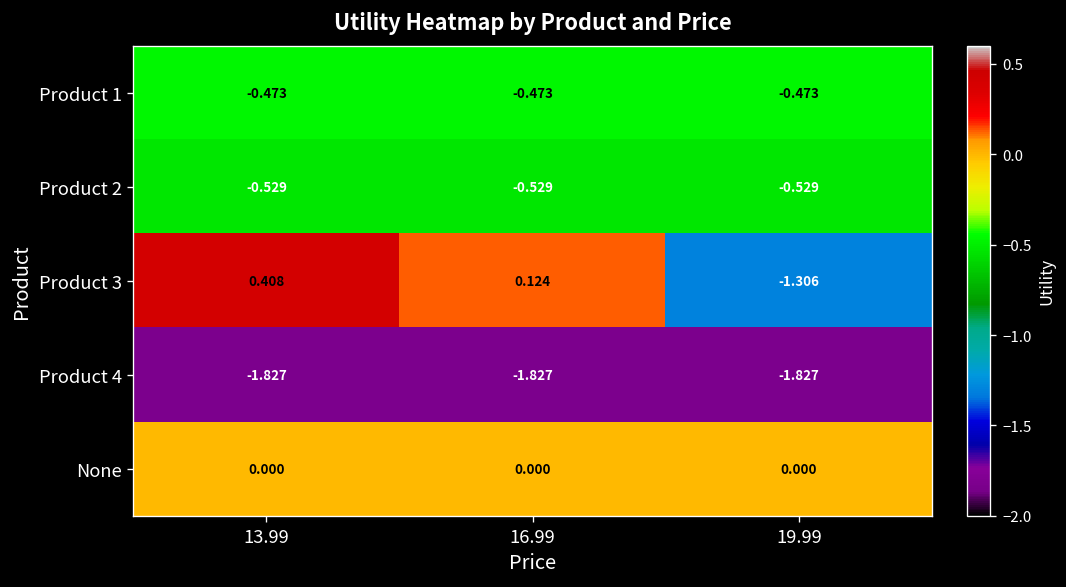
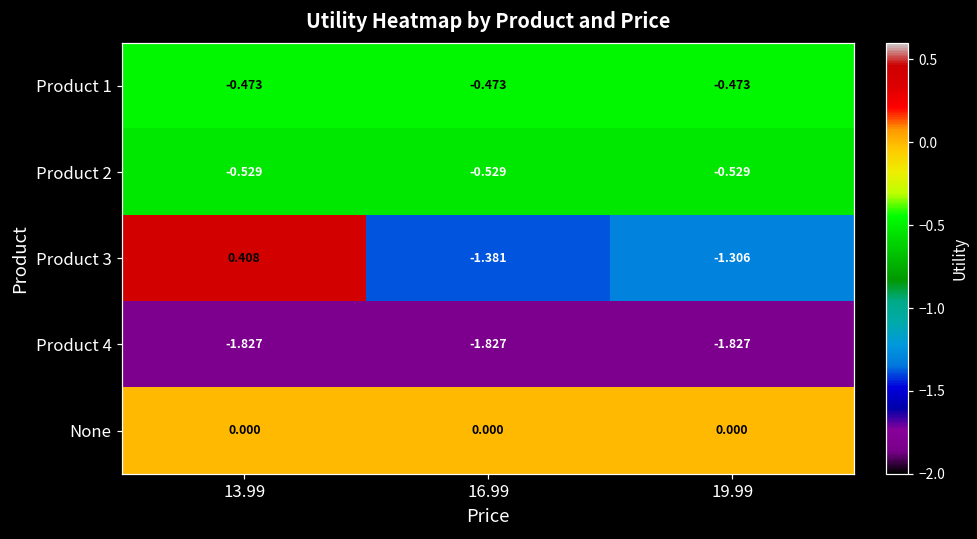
  {
    "Product 1": {
      "13.99": -0.473,
      "16.99": -0.473,
      "19.99": -0.473
    },
    "Product 2": {
      "13.99": -0.529,
      "16.99": -0.529,
      "19.99": -0.529
    },
    "Product 3": {
      "13.99": 0.408,
-     "16.99": 0.124,
+     "16.99": -1.381,
      "19.99": -1.306
    },
    "Product 4": {
      "13.99": -1.827,
      "16.99": -1.827,
      "19.99": -1.827
    },
    "None": {
      "13.99": 0.000,
      "16.99": 0.000,
      "19.99": 0.000
    }
  }
